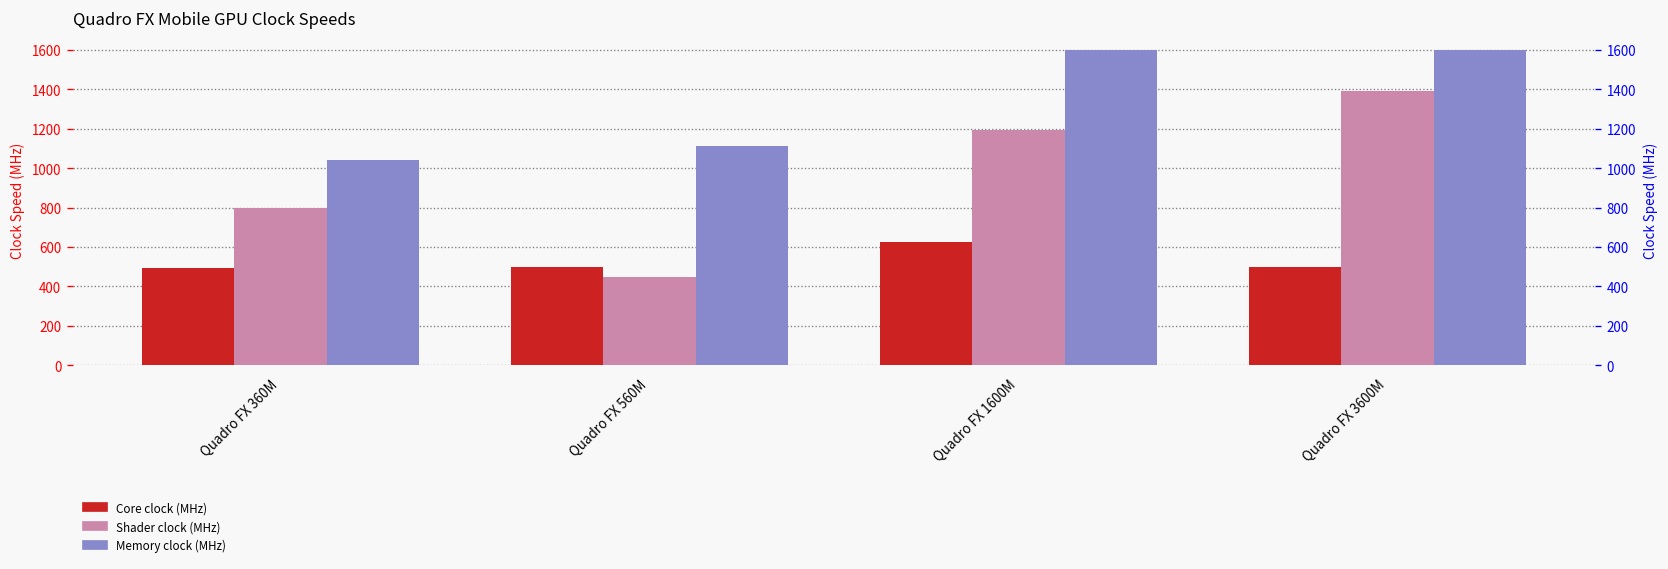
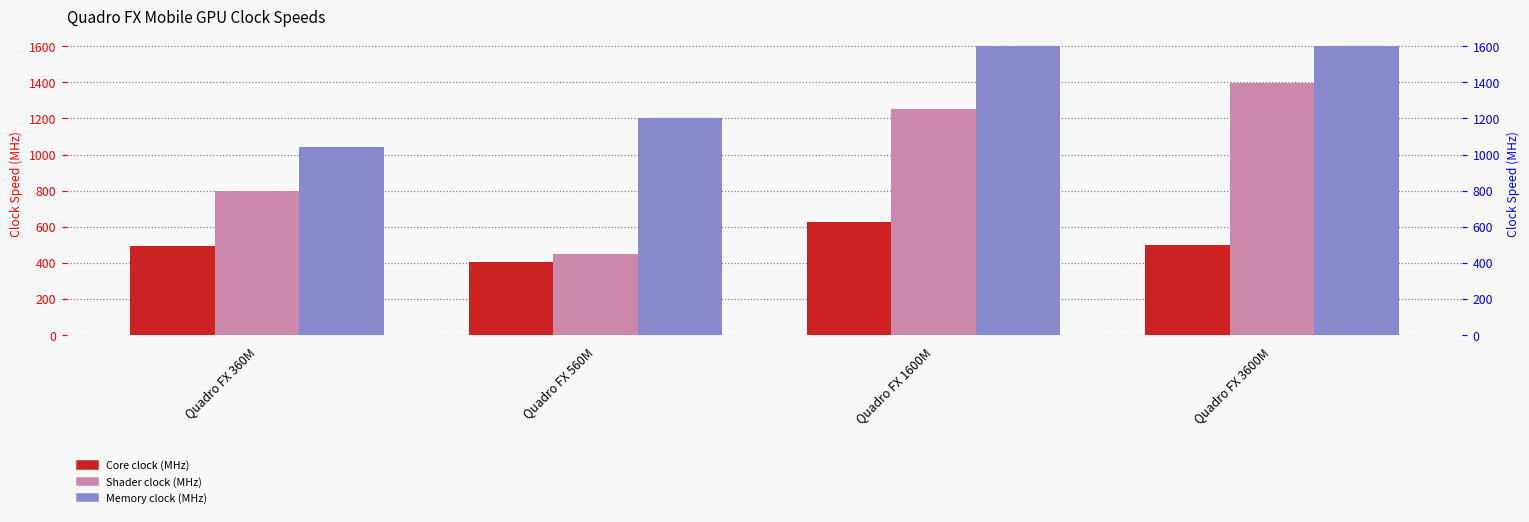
  {
    "Core clock (MHz)": {
      "Quadro FX 360M": 490,
-     "Quadro FX 560M": 500,
+     "Quadro FX 560M": 410,
      "Quadro FX 1600M": 630,
      "Quadro FX 3600M": 500
    },
    "Shader clock (MHz)": {
      "Quadro FX 360M": 800,
      "Quadro FX 560M": 450,
-     "Quadro FX 1600M": 1190,
+     "Quadro FX 1600M": 1250,
      "Quadro FX 3600M": 1390
    },
    "Memory clock (MHz)": {
      "Quadro FX 360M": 1040,
-     "Quadro FX 560M": 1110,
+     "Quadro FX 560M": 1200,
      "Quadro FX 1600M": 1600,
      "Quadro FX 3600M": 1600
    }
  }
